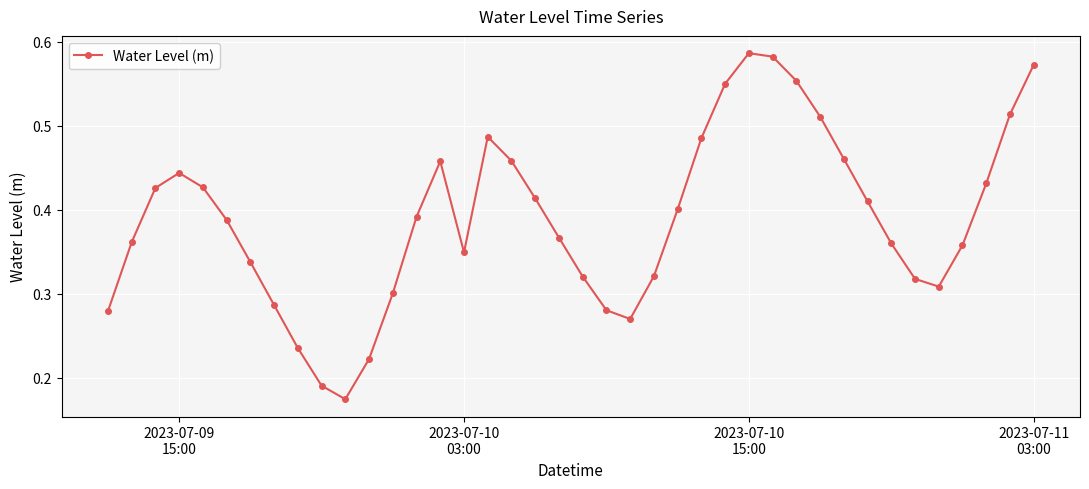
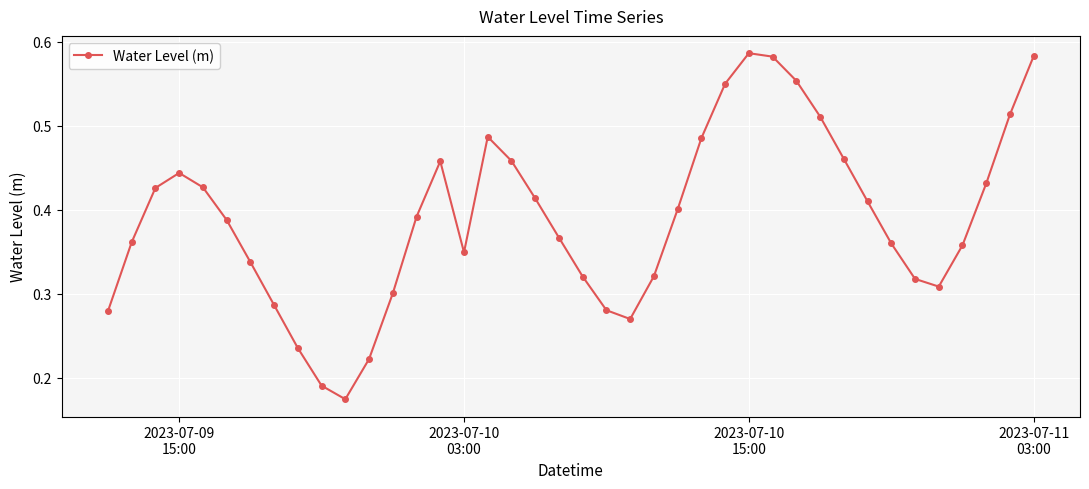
  {
    "2023-07-09 15:00": 0.44,
    "2023-07-10 03:00": 0.35,
    "2023-07-10 15:00": 0.59,
-   "2023-07-11 03:00": 0.57
+   "2023-07-11 03:00": 0.58
  }
